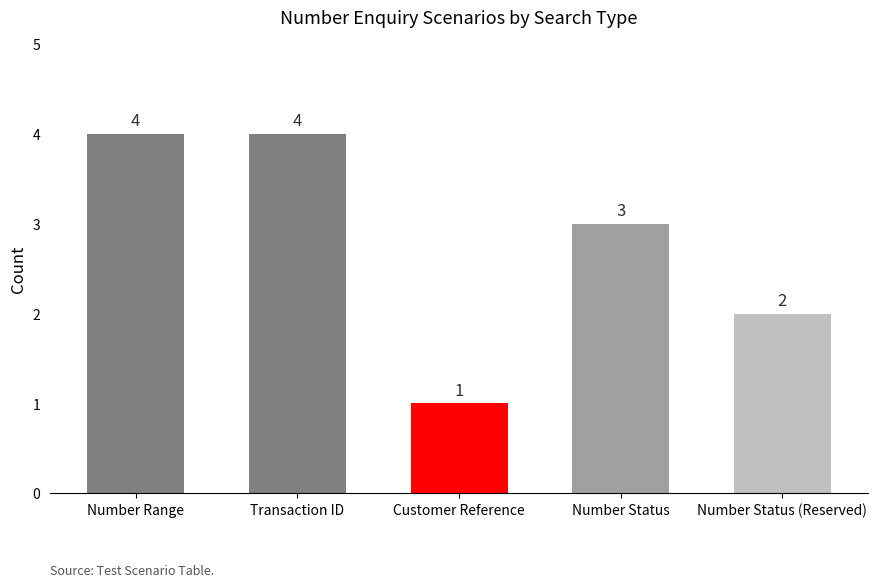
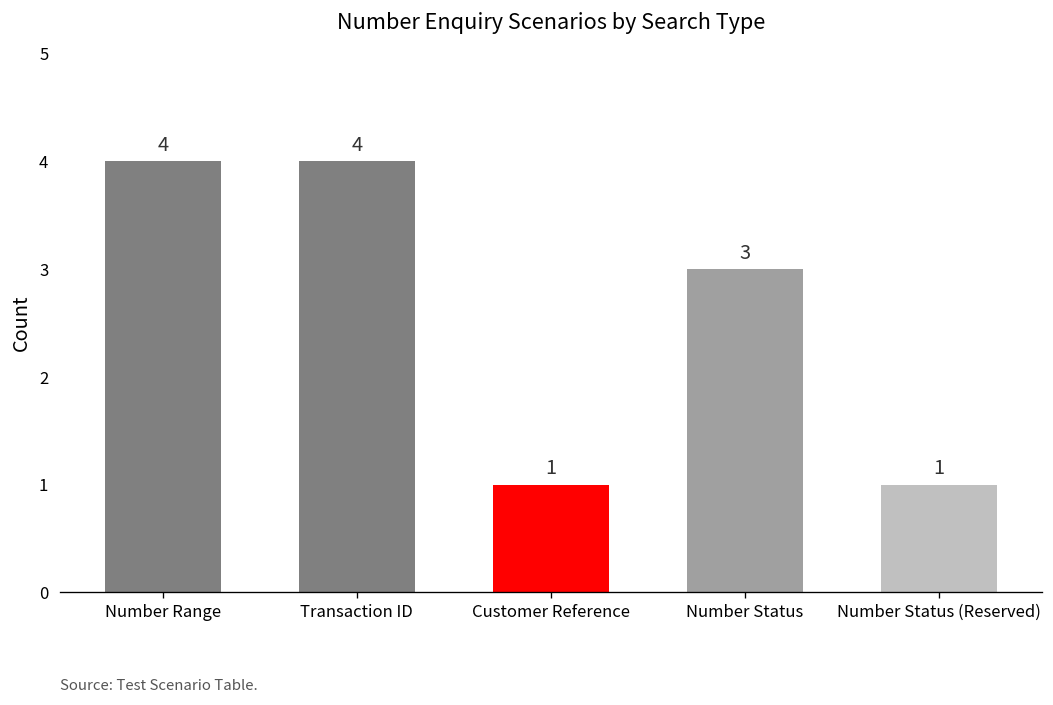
  {
    "Number Range": 4,
    "Transaction ID": 4,
    "Customer Reference": 1,
    "Number Status": 3,
-   "Number Status (Reserved)": 2
+   "Number Status (Reserved)": 1
  }
